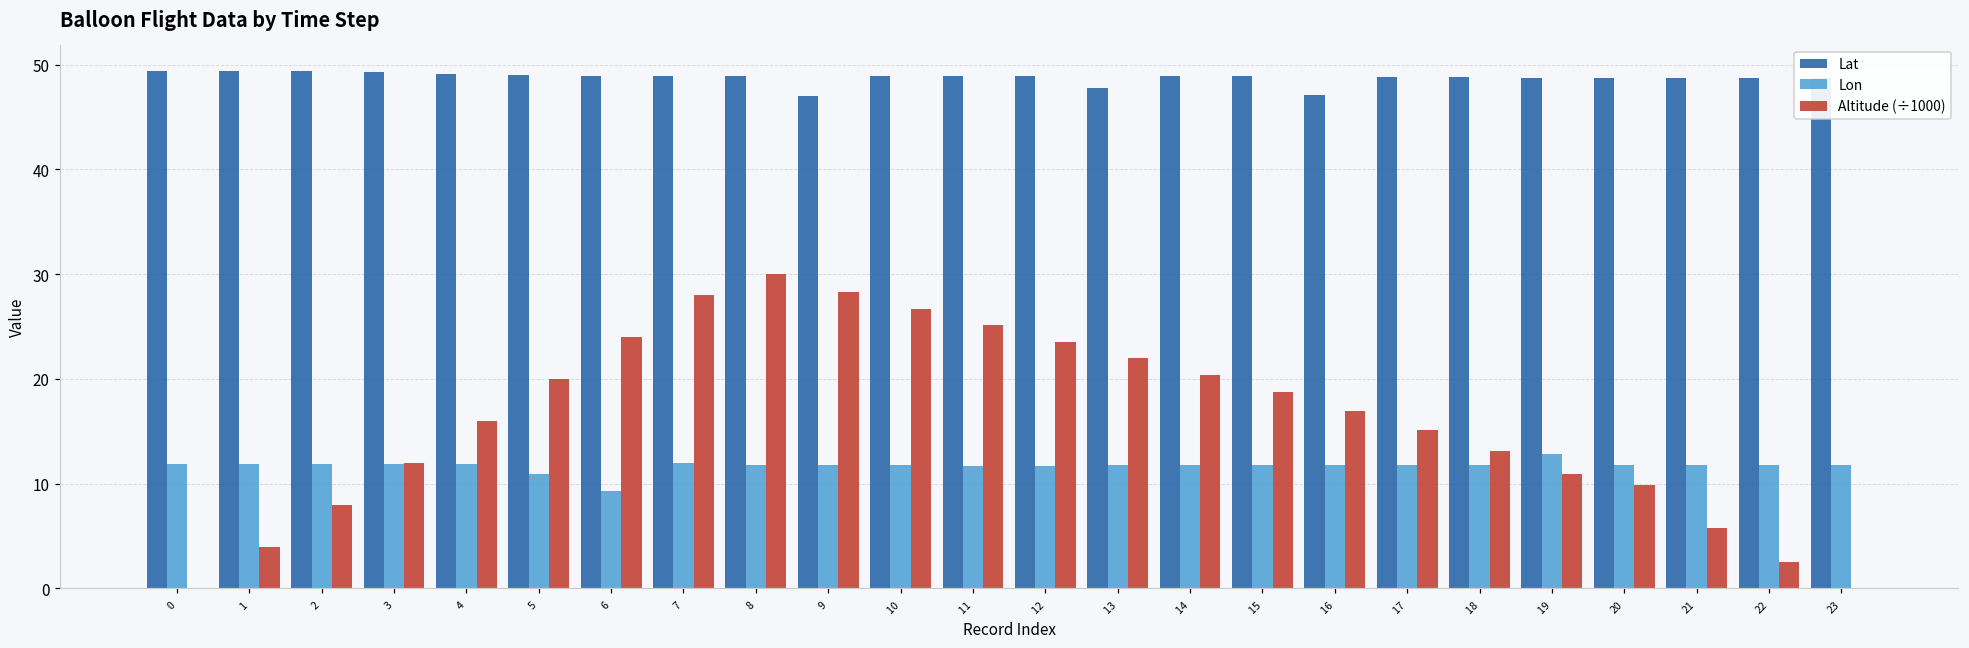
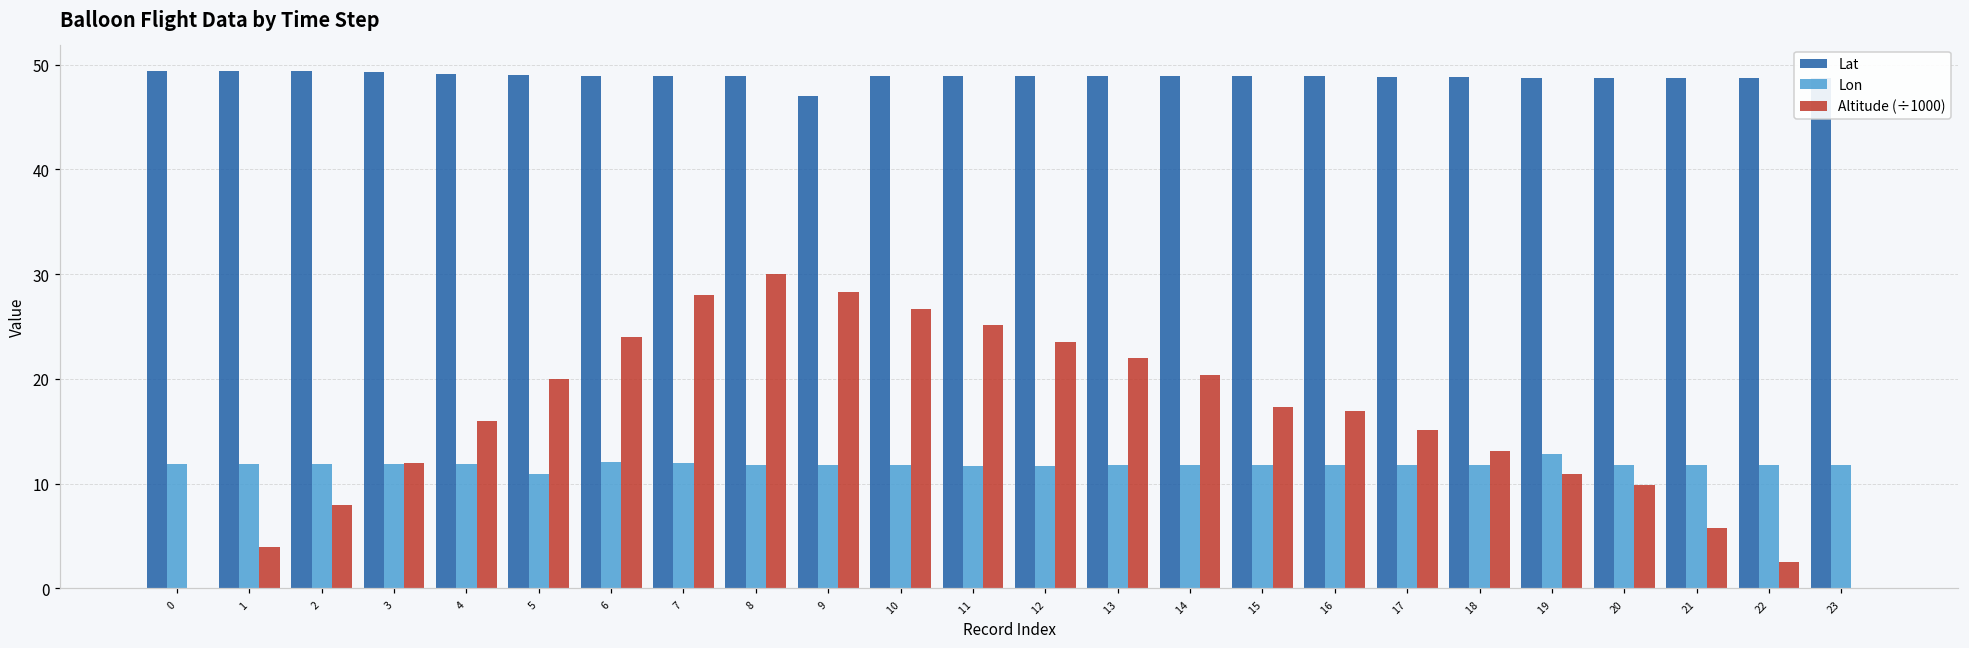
  {
    "Lat": {
      "0": 49,
      "1": 49,
      "2": 49,
      "3": 49,
      "4": 49,
      "5": 49,
      "6": 49,
      "7": 49,
      "8": 49,
      "9": 47,
      "10": 49,
      "11": 49,
      "12": 49,
-     "13": 48,
+     "13": 49,
      "14": 49,
      "15": 49,
-     "16": 47,
+     "16": 49,
      "17": 49,
      "18": 49,
      "19": 49,
      "20": 49,
      "21": 49,
      "22": 49
    },
    "Lon": {
      "0": 12,
      "1": 12,
      "2": 12,
      "3": 12,
      "4": 12,
      "5": 11,
-     "6": 9,
+     "6": 12,
      "7": 12,
      "8": 12,
      "9": 12,
      "10": 12,
      "11": 12,
      "12": 12,
      "13": 12,
      "14": 12,
      "15": 12,
      "16": 12,
      "17": 12,
      "18": 12,
      "19": 13,
      "20": 12,
      "21": 12,
      "22": 12,
      "23": 12
    },
    "Altitude (÷1000)": {
      "0": 0,
      "1": 4,
      "2": 8,
      "3": 12,
      "4": 16,
      "5": 20,
      "6": 24,
      "7": 28,
      "8": 30,
      "9": 28,
      "10": 27,
      "11": 25,
      "12": 24,
      "13": 22,
      "14": 20,
-     "15": 19,
+     "15": 17,
      "16": 17,
      "17": 15,
      "18": 13,
      "19": 11,
      "20": 10,
      "21": 6,
      "22": 3,
      "23": 0
    }
  }
